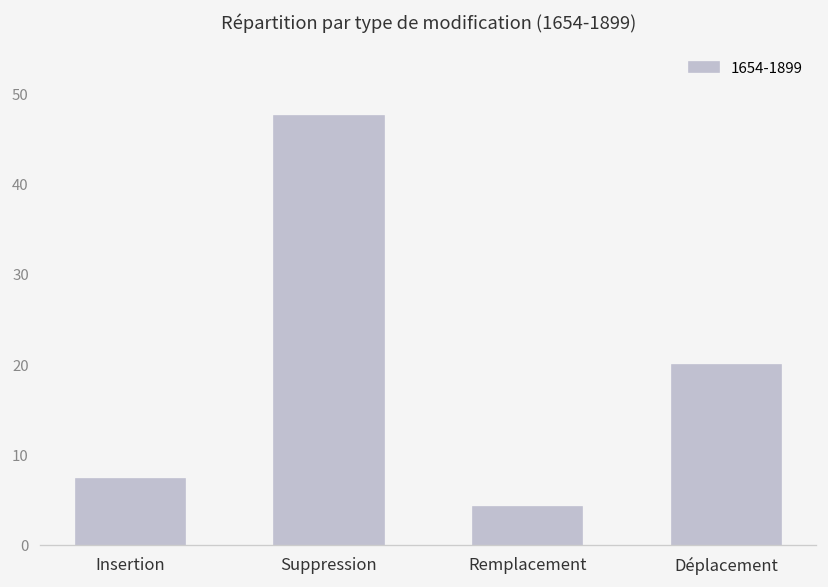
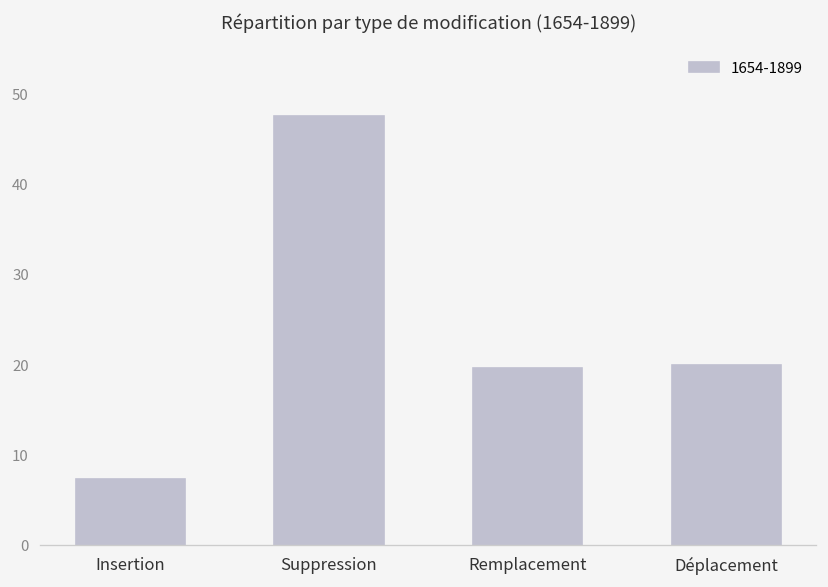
  {
    "Insertion": 7,
    "Suppression": 47,
-   "Remplacement": 4,
+   "Remplacement": 20,
    "Déplacement": 20
  }
